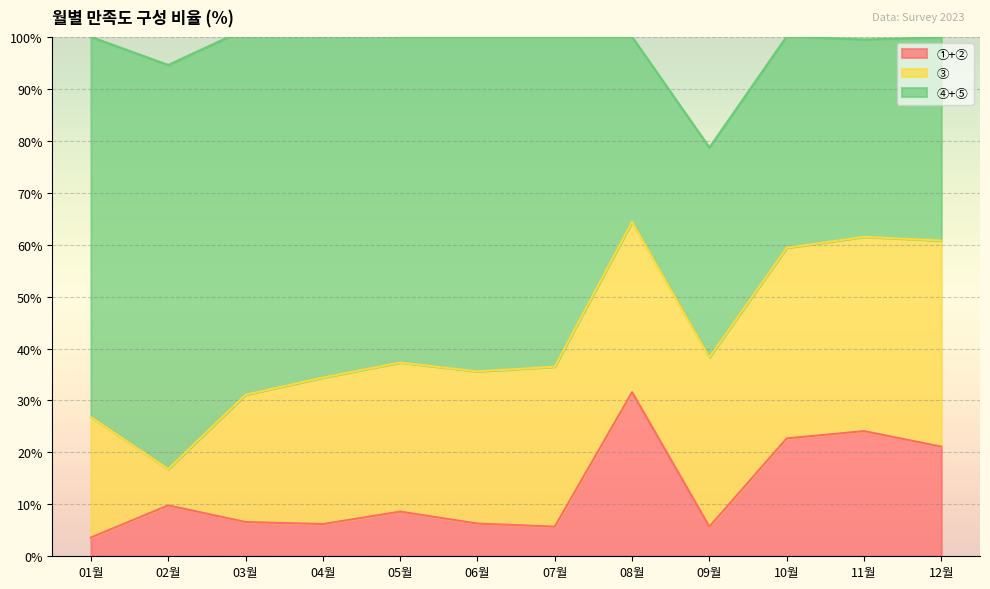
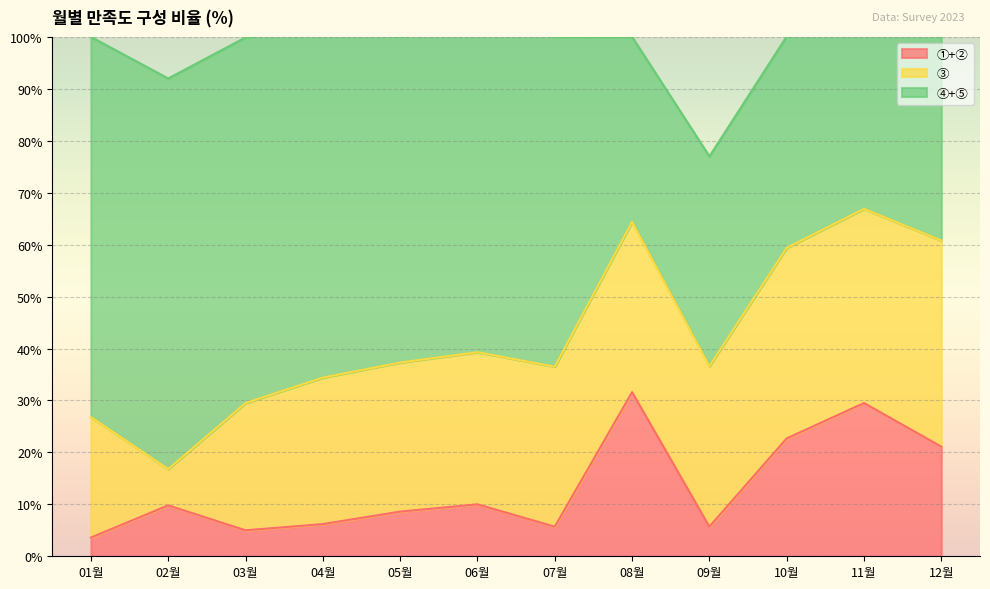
  {
    "①+②": {
      "01월": "4%",
      "02월": "10%",
-     "03월": "7%",
+     "03월": "5%",
      "04월": "6%",
      "05월": "9%",
-     "06월": "6%",
+     "06월": "10%",
      "07월": "6%",
      "08월": "32%",
      "09월": "6%",
      "10월": "23%",
-     "11월": "24%",
+     "11월": "30%",
      "12월": "21%"
    },
    "③": {
      "01월": "23%",
      "02월": "7%",
      "03월": "25%",
      "04월": "28%",
      "05월": "29%",
      "06월": "29%",
      "07월": "31%",
      "08월": "33%",
-     "09월": "33%",
+     "09월": "31%",
      "10월": "37%",
      "11월": "37%",
      "12월": "40%"
    },
    "④+⑤": {
      "01월": "73%",
-     "02월": "78%",
+     "02월": "75%",
      "05월": "63%",
      "07월": "64%",
      "08월": "36%",
      "09월": "40%",
      "10월": "41%",
      "12월": "39%"
    }
  }
